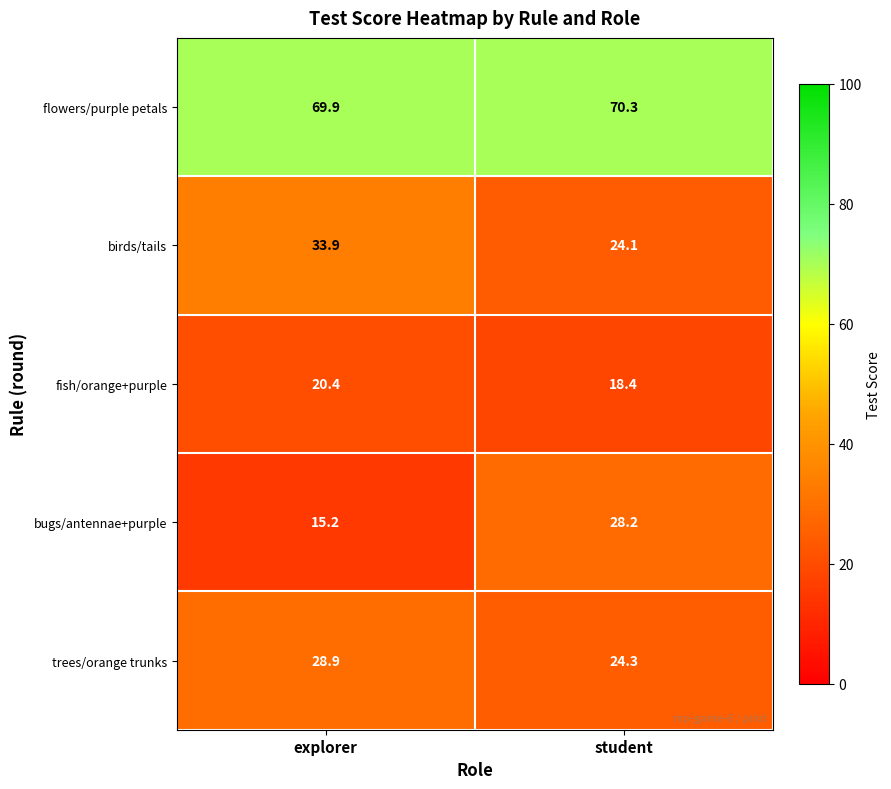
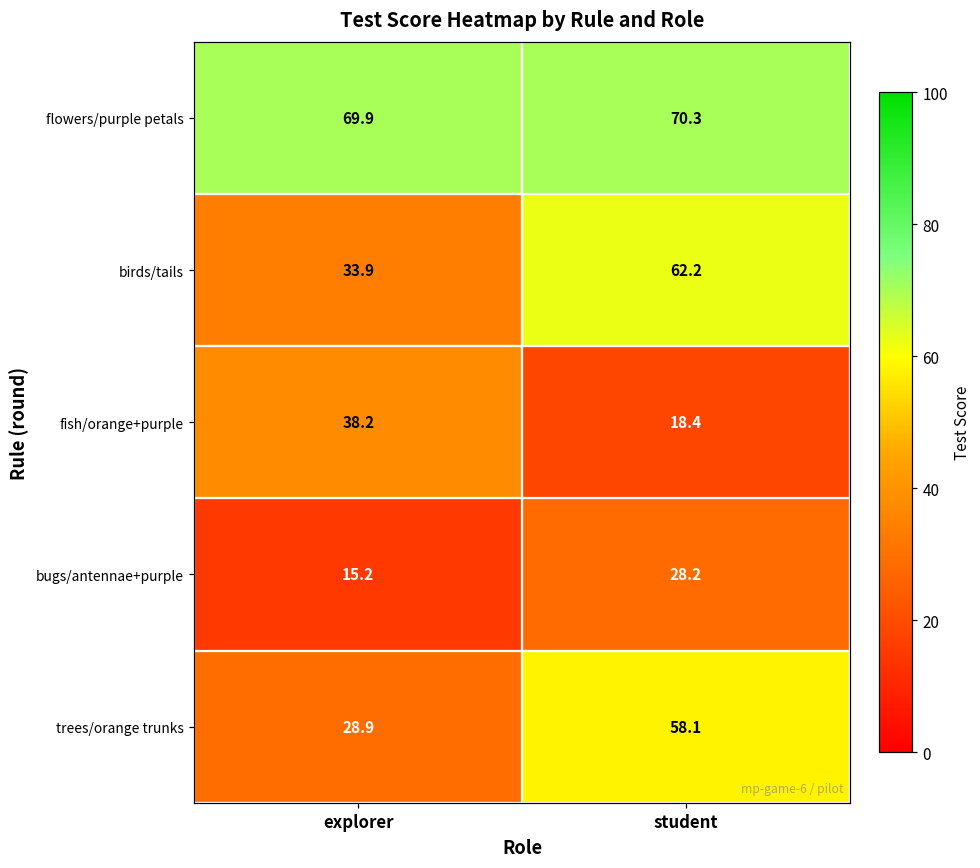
  {
    "flowers/purple petals": {
      "explorer": 69.9,
      "student": 70.3
    },
    "birds/tails": {
      "explorer": 33.9,
-     "student": 24.1
+     "student": 62.2
    },
    "fish/orange+purple": {
-     "explorer": 20.4,
+     "explorer": 38.2,
      "student": 18.4
    },
    "bugs/antennae+purple": {
      "explorer": 15.2,
      "student": 28.2
    },
    "trees/orange trunks": {
      "explorer": 28.9,
-     "student": 24.3
+     "student": 58.1
    }
  }
